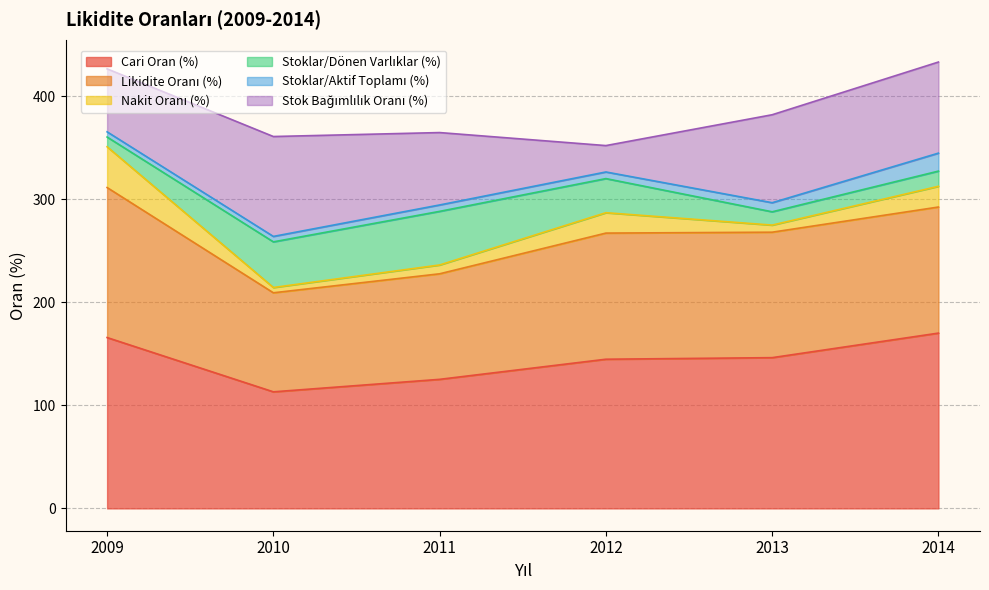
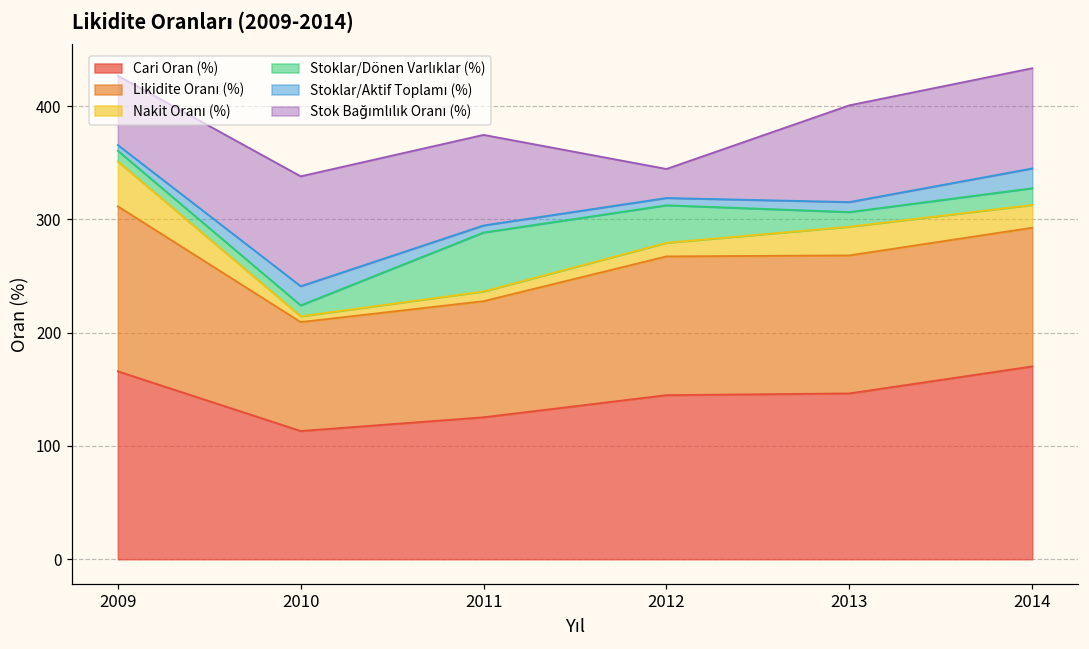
  {
    "Nakit Oranı (%)": {
      "2009": 40,
      "2010": 5,
      "2011": 9,
-     "2012": 20,
-     "2013": 7,
+     "2012": 12,
+     "2013": 25,
      "2014": 20
    },
    "Stoklar/Dönen Varlıklar (%)": {
      "2009": 9,
-     "2010": 44,
+     "2010": 10,
      "2011": 52,
      "2012": 33,
      "2013": 13,
      "2014": 15
    },
    "Stoklar/Aktif Toplamı (%)": {
      "2009": 5,
-     "2010": 5,
+     "2010": 17,
      "2011": 6,
      "2012": 6,
      "2013": 9,
      "2014": 17
    },
    "Stok Bağımlılık Oranı (%)": {
      "2010": 97,
-     "2011": 70,
+     "2011": 80,
      "2012": 26,
      "2013": 85,
      "2014": 88
    }
  }
